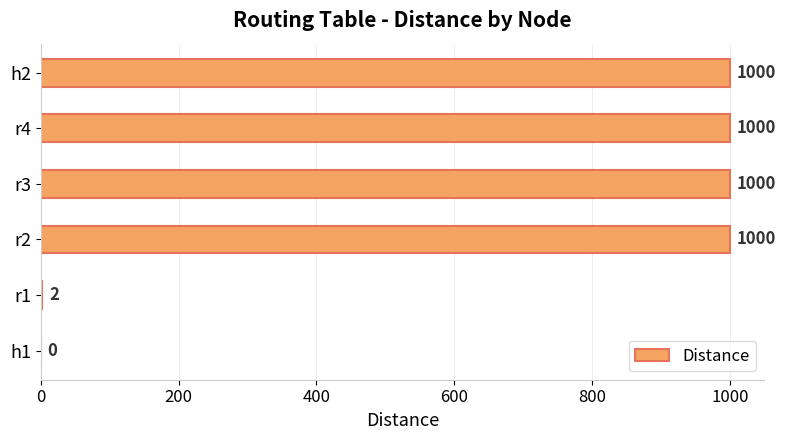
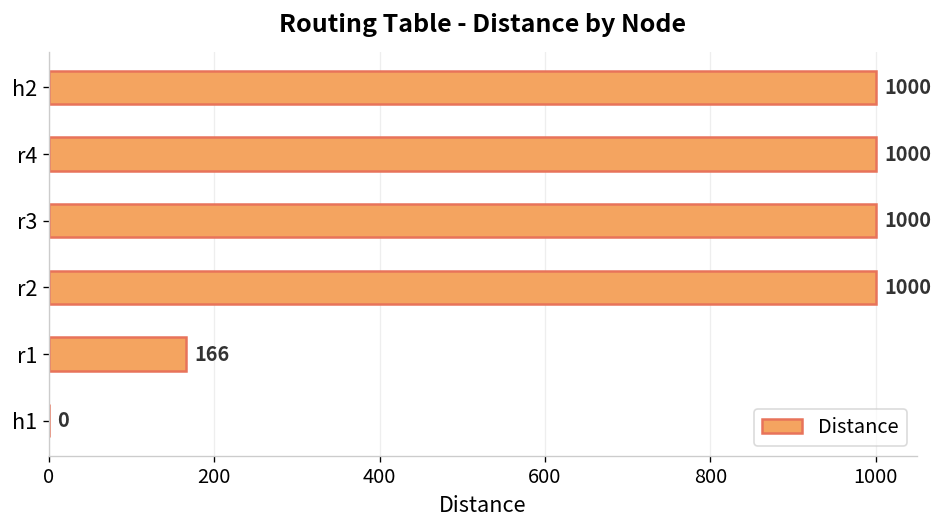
  {
    "h2": 1000,
    "r4": 1000,
    "r3": 1000,
    "r2": 1000,
-   "r1": 2,
+   "r1": 166,
    "h1": 0
  }
